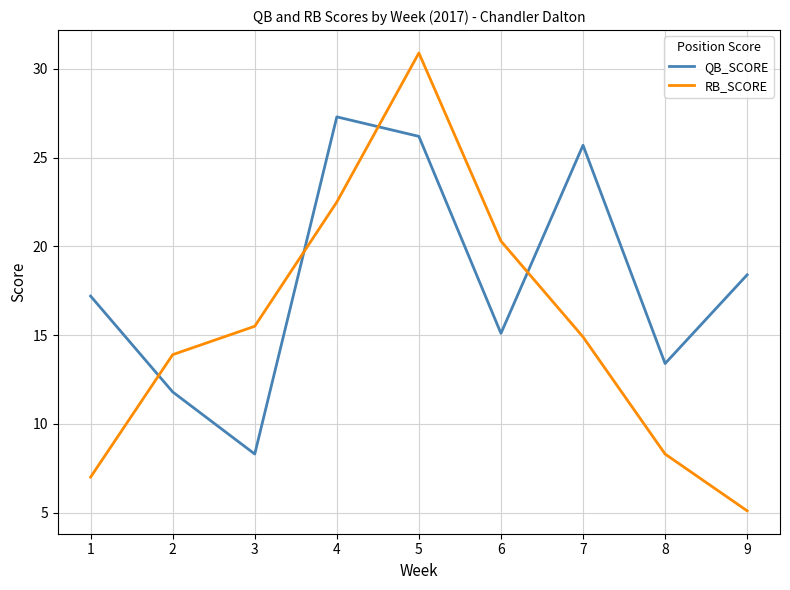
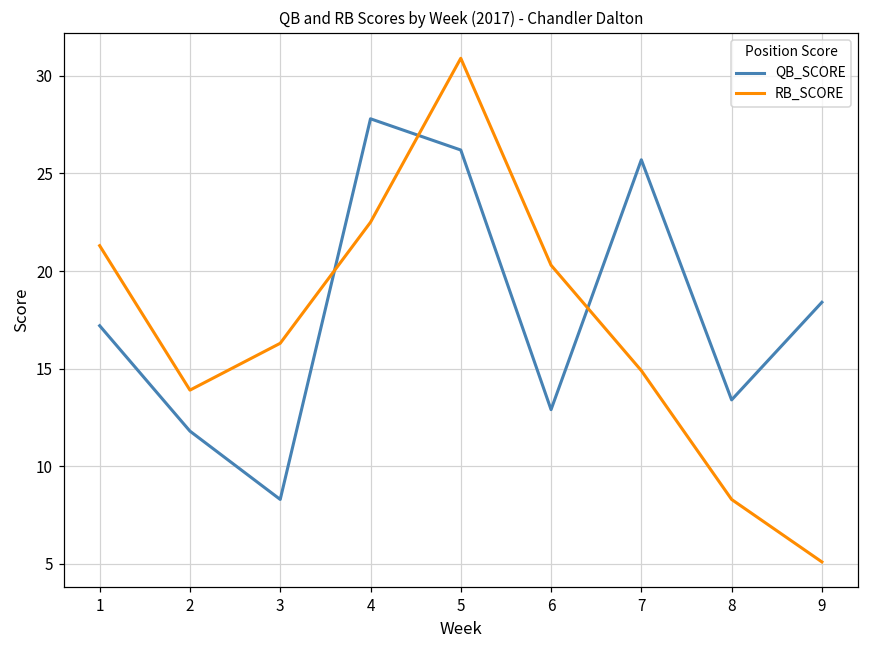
  {
    "QB_SCORE": {
      "1": 17.2,
      "2": 11.8,
      "3": 8.3,
-     "4": 27.3,
+     "4": 27.8,
      "5": 26.2,
-     "6": 15.1,
+     "6": 12.9,
      "7": 25.7,
      "8": 13.4,
      "9": 18.4
    },
    "RB_SCORE": {
-     "1": 7.0,
+     "1": 21.3,
      "2": 13.9,
-     "3": 15.5,
+     "3": 16.3,
      "4": 22.5,
      "5": 30.9,
      "6": 20.3,
      "7": 14.9,
      "8": 8.3,
      "9": 5.1
    }
  }
